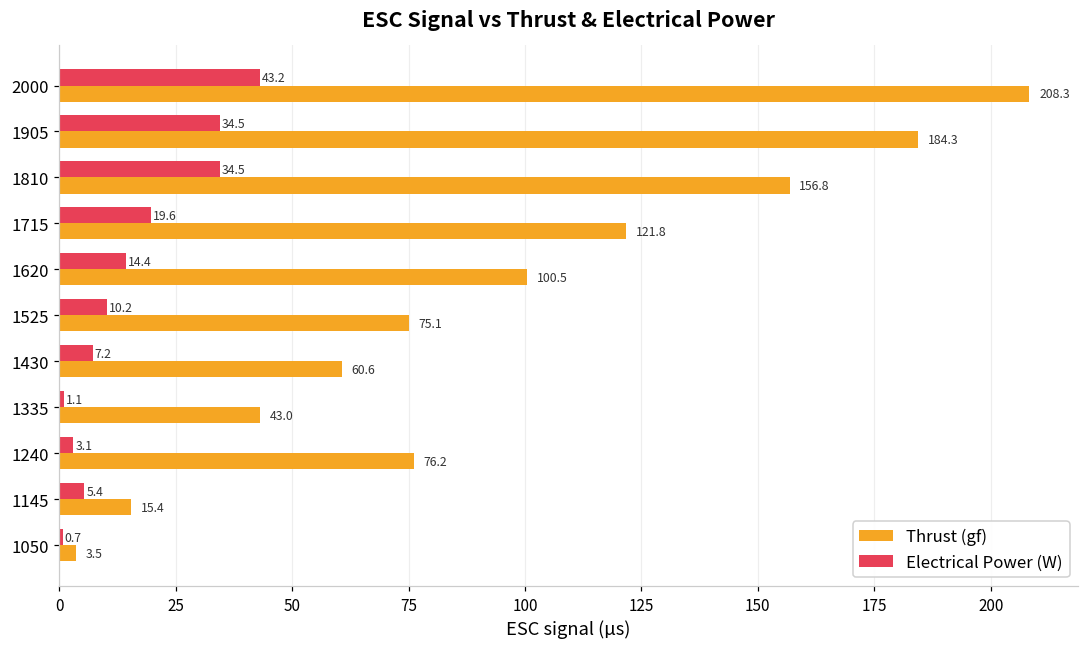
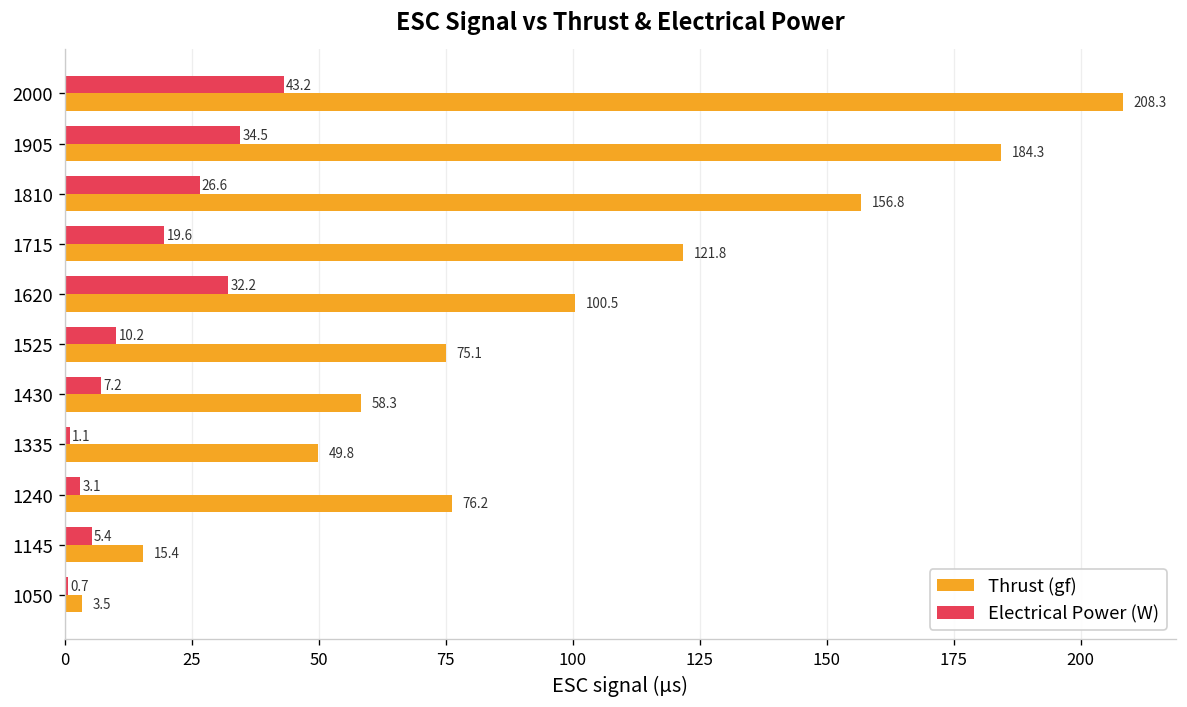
  {
    "Thrust (gf)": {
      "2000": 208.3,
      "1905": 184.3,
      "1810": 156.8,
      "1715": 121.8,
      "1620": 100.5,
      "1525": 75.1,
-     "1430": 60.6,
-     "1335": 43.0,
+     "1430": 58.3,
+     "1335": 49.8,
      "1240": 76.2,
      "1145": 15.4,
      "1050": 3.5
    },
    "Electrical Power (W)": {
      "2000": 43.2,
      "1905": 34.5,
-     "1810": 34.5,
+     "1810": 26.6,
      "1715": 19.6,
-     "1620": 14.4,
+     "1620": 32.2,
      "1525": 10.2,
      "1430": 7.2,
      "1335": 1.1,
      "1240": 3.1,
      "1145": 5.4,
      "1050": 0.7
    }
  }
